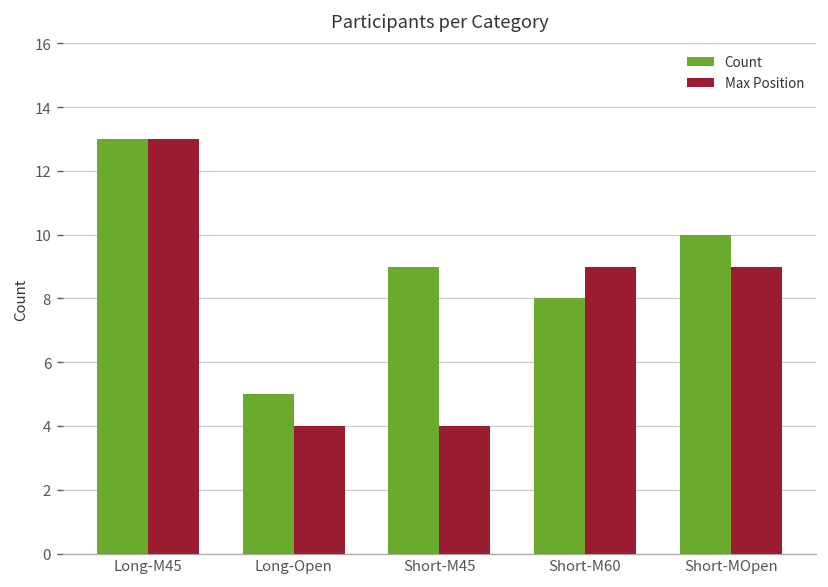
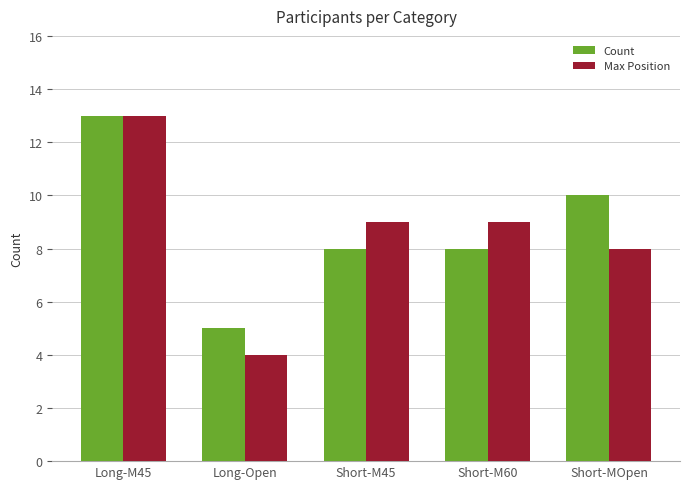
  {
    "Count": {
      "Long-M45": 13,
      "Long-Open": 5,
-     "Short-M45": 9,
+     "Short-M45": 8,
      "Short-M60": 8,
      "Short-MOpen": 10
    },
    "Max Position": {
      "Long-M45": 13,
      "Long-Open": 4,
-     "Short-M45": 4,
+     "Short-M45": 9,
      "Short-M60": 9,
-     "Short-MOpen": 9
+     "Short-MOpen": 8
    }
  }
